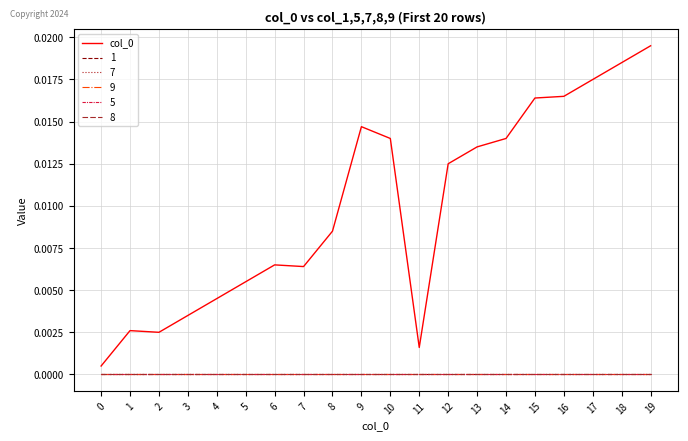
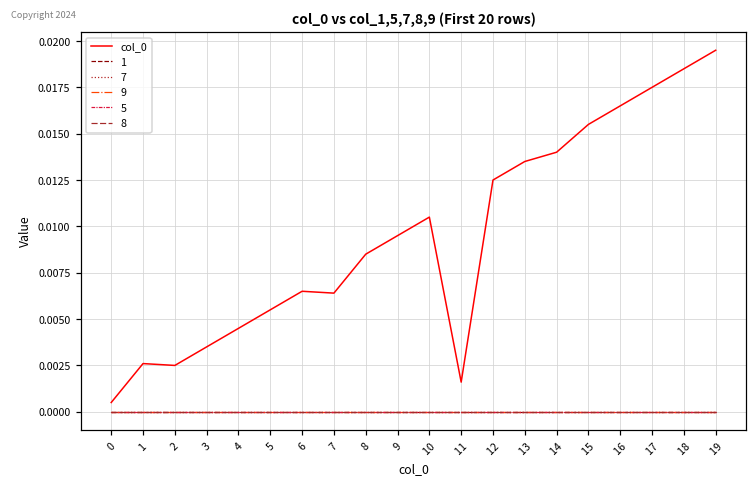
  {
    "col_0": {
      "0": 0.0005,
      "1": 0.0026,
      "2": 0.0025,
      "3": 0.0035,
      "4": 0.0045,
      "5": 0.0055,
      "6": 0.0065,
      "7": 0.0064,
      "8": 0.0085,
-     "9": 0.0147,
-     "10": 0.0140,
+     "9": 0.0095,
+     "10": 0.0105,
      "11": 0.0016,
      "12": 0.0125,
      "13": 0.0135,
      "14": 0.0140,
-     "15": 0.0164,
+     "15": 0.0155,
      "16": 0.0165,
      "17": 0.0175,
      "18": 0.0185,
      "19": 0.0195
    },
    "8": {
      "0": 0.0000,
      "1": 0.0000,
      "2": 0.0000,
      "3": 0.0000,
      "4": 0.0000,
      "5": 0.0000,
      "6": 0.0000,
      "7": 0.0000,
      "8": 0.0000,
      "9": 0.0000,
      "10": 0.0000,
      "11": 0.0000,
      "12": 0.0000,
      "13": 0.0000,
      "14": 0.0000,
      "15": 0.0000,
      "16": 0.0000,
      "17": 0.0000,
      "18": 0.0000,
      "19": 0.0000
    }
  }
